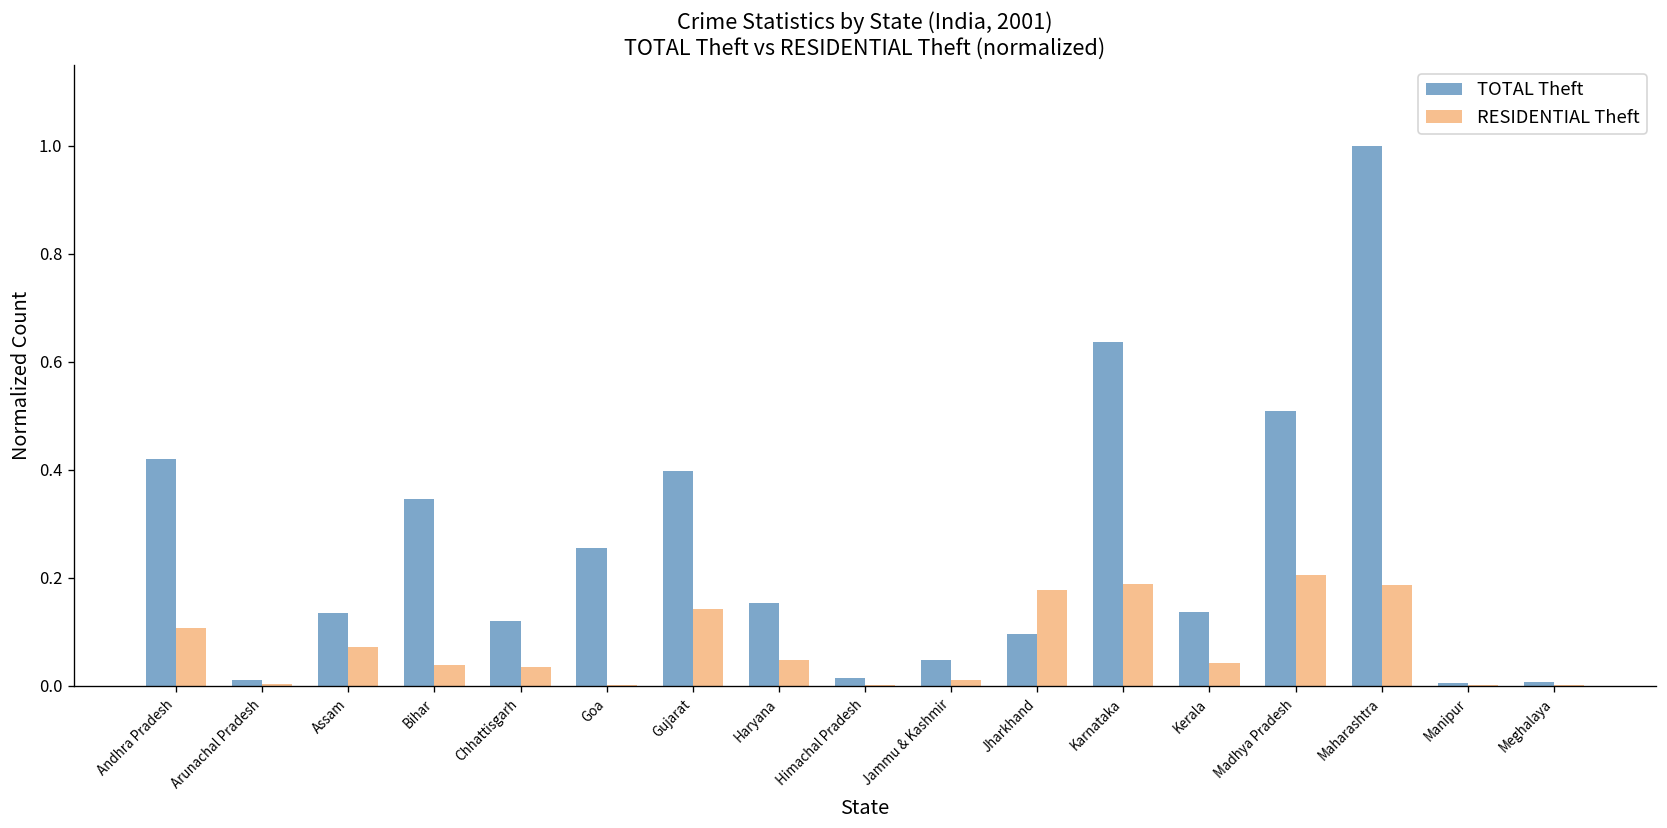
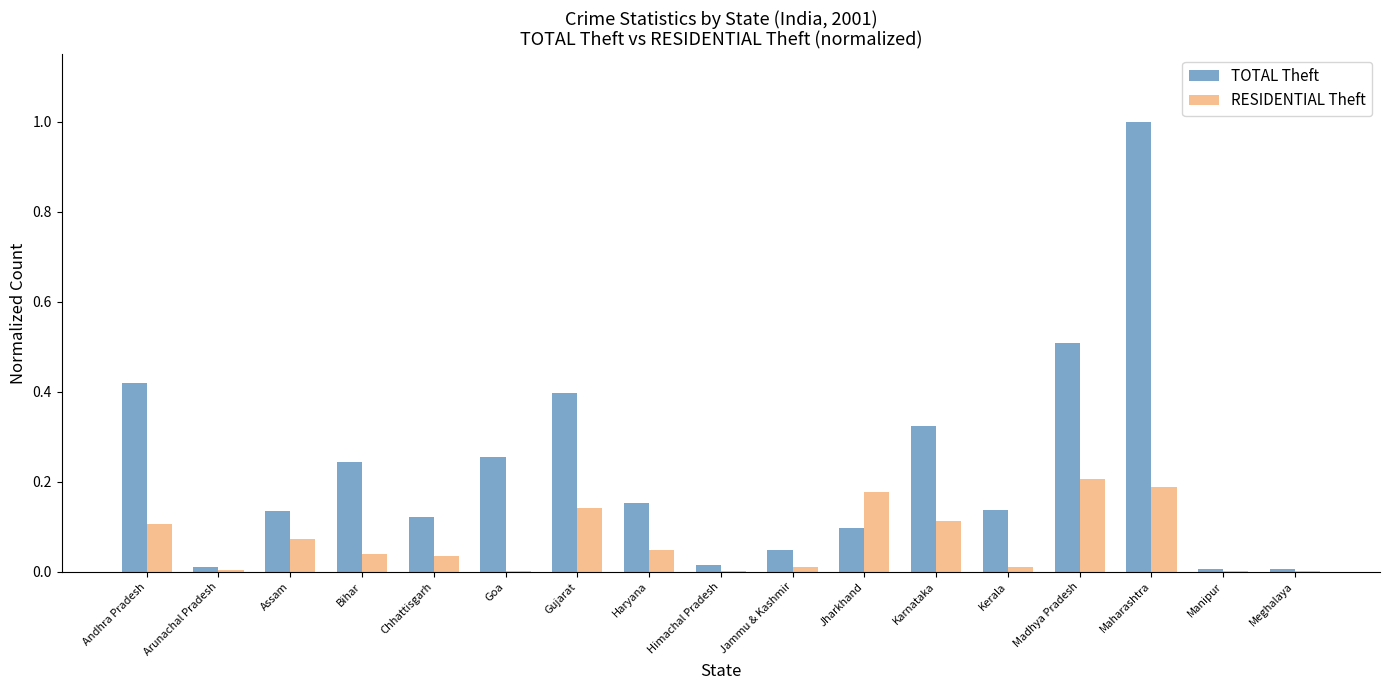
  {
    "TOTAL Theft": {
      "Andhra Pradesh": 0.42,
      "Arunachal Pradesh": 0.01,
      "Assam": 0.13,
-     "Bihar": 0.35,
+     "Bihar": 0.24,
      "Chhattisgarh": 0.12,
      "Goa": 0.25,
      "Gujarat": 0.40,
      "Haryana": 0.15,
      "Himachal Pradesh": 0.02,
      "Jammu & Kashmir": 0.05,
      "Jharkhand": 0.10,
-     "Karnataka": 0.64,
+     "Karnataka": 0.32,
      "Kerala": 0.14,
      "Madhya Pradesh": 0.51,
      "Maharashtra": 1.00,
      "Meghalaya": 0.01
    },
    "RESIDENTIAL Theft": {
      "Andhra Pradesh": 0.11,
      "Assam": 0.07,
      "Bihar": 0.04,
      "Chhattisgarh": 0.04,
      "Gujarat": 0.14,
      "Haryana": 0.05,
      "Jammu & Kashmir": 0.01,
      "Jharkhand": 0.18,
-     "Karnataka": 0.19,
-     "Kerala": 0.04,
+     "Karnataka": 0.11,
+     "Kerala": 0.01,
      "Madhya Pradesh": 0.21,
      "Maharashtra": 0.19
    }
  }
